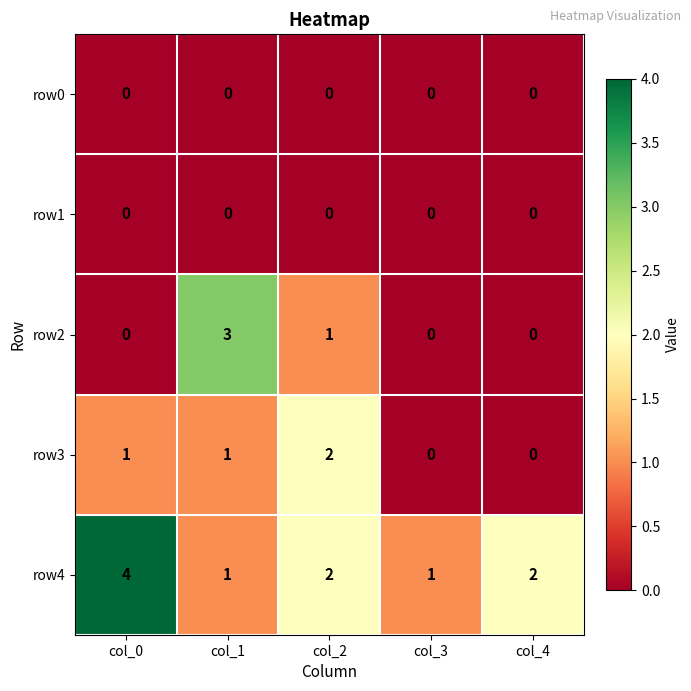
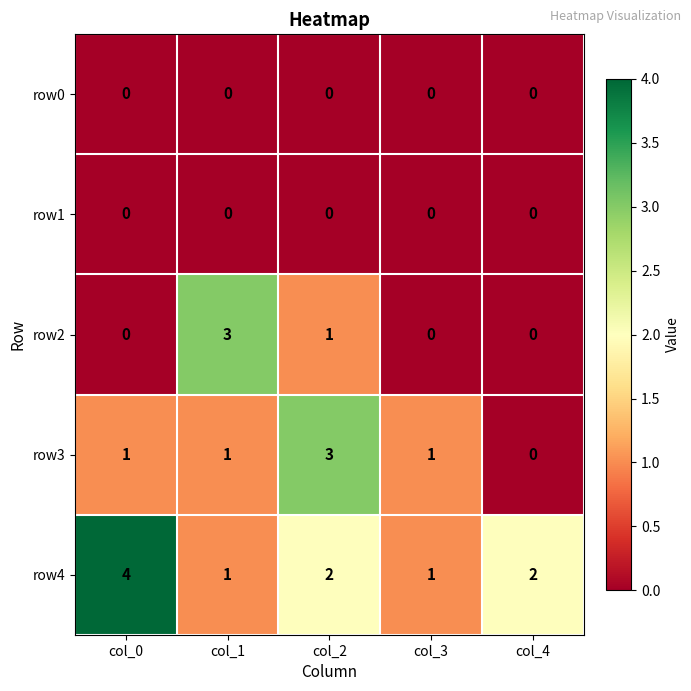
  {
    "row0": {
      "col_0": 0,
      "col_1": 0,
      "col_2": 0,
      "col_3": 0,
      "col_4": 0
    },
    "row1": {
      "col_0": 0,
      "col_1": 0,
      "col_2": 0,
      "col_3": 0,
      "col_4": 0
    },
    "row2": {
      "col_0": 0,
      "col_1": 3,
      "col_2": 1,
      "col_3": 0,
      "col_4": 0
    },
    "row3": {
      "col_0": 1,
      "col_1": 1,
-     "col_2": 2,
-     "col_3": 0,
+     "col_2": 3,
+     "col_3": 1,
      "col_4": 0
    },
    "row4": {
      "col_0": 4,
      "col_1": 1,
      "col_2": 2,
      "col_3": 1,
      "col_4": 2
    }
  }
